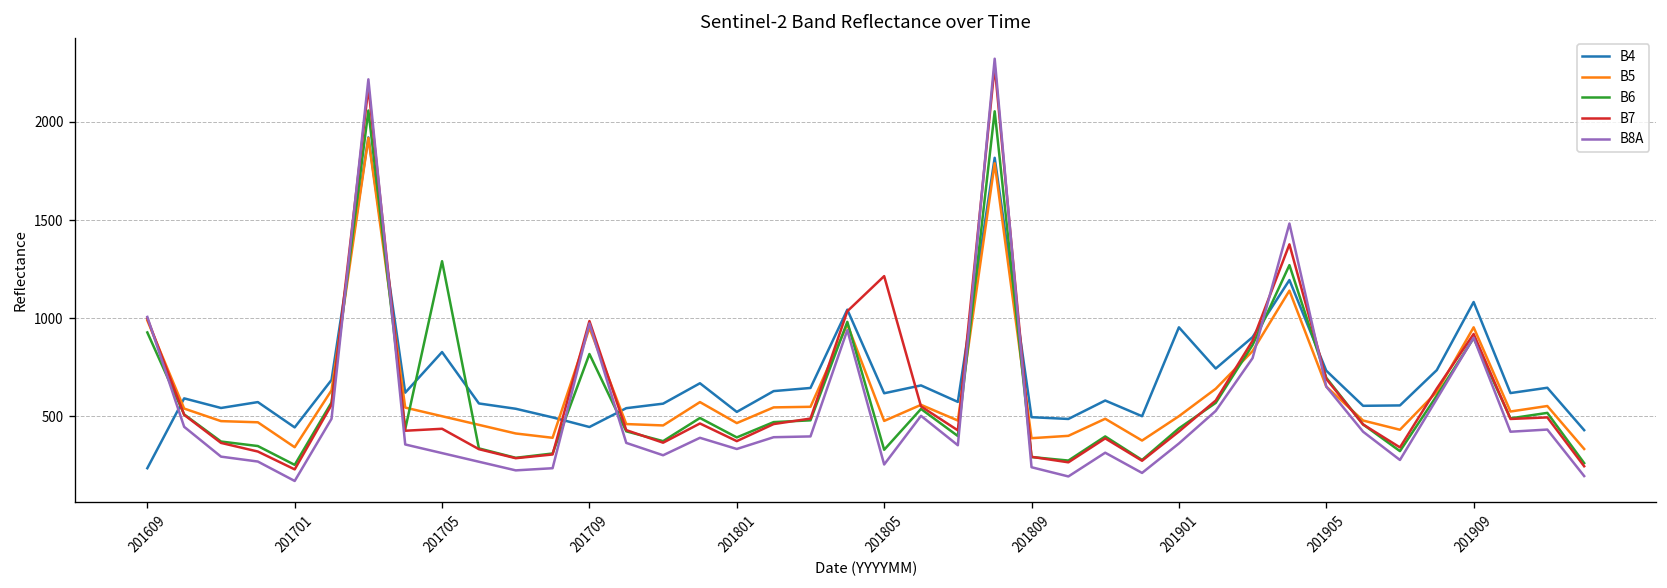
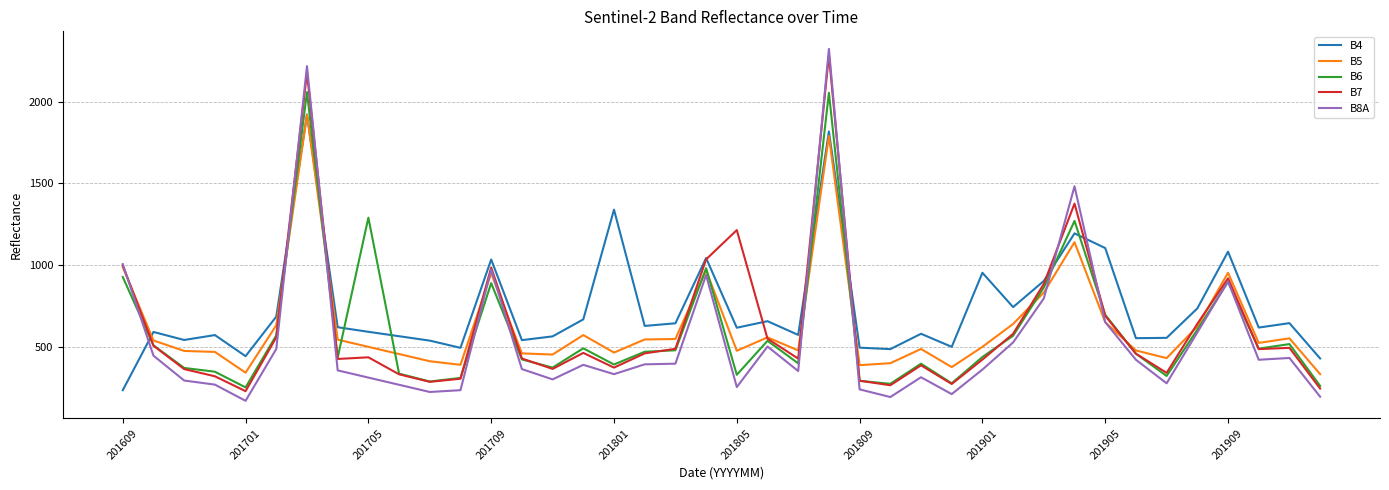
  {
    "B4": {
      "201609": 240,
      "201701": 440,
-     "201705": 830,
-     "201709": 450,
-     "201801": 520,
+     "201705": 590,
+     "201709": 1030,
+     "201801": 1340,
      "201805": 620,
      "201809": 500,
      "201901": 950,
-     "201905": 730,
+     "201905": 1100,
      "201909": 1080
    },
    "B5": {
      "201701": 340,
      "201705": 500,
      "201709": 950,
      "201801": 470,
      "201805": 480,
      "201809": 390,
      "201901": 500,
      "201909": 950
    },
    "B6": {
      "201609": 930,
      "201701": 250,
      "201705": 1290,
-     "201709": 820,
+     "201709": 890,
      "201801": 390,
      "201805": 330,
      "201901": 440
    },
    "B7": {
      "201701": 230,
      "201705": 440,
      "201801": 370,
      "201805": 1210,
      "201901": 420,
      "201909": 920
    },
    "B8A": {
      "201701": 170,
      "201705": 310,
      "201801": 330,
      "201805": 250,
      "201809": 240,
      "201901": 360
    }
  }
